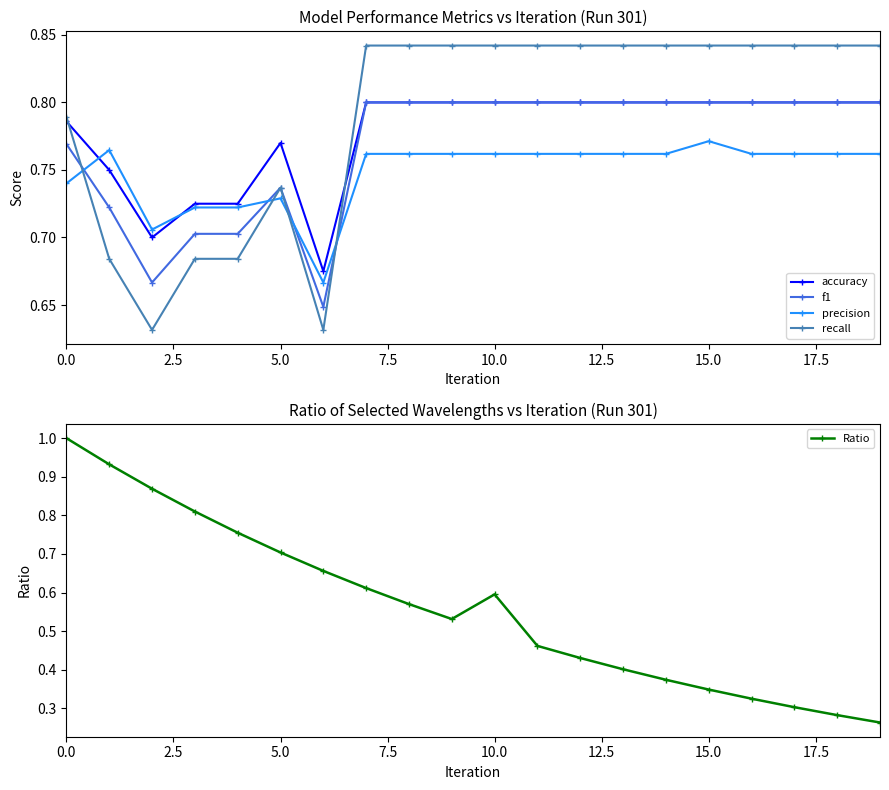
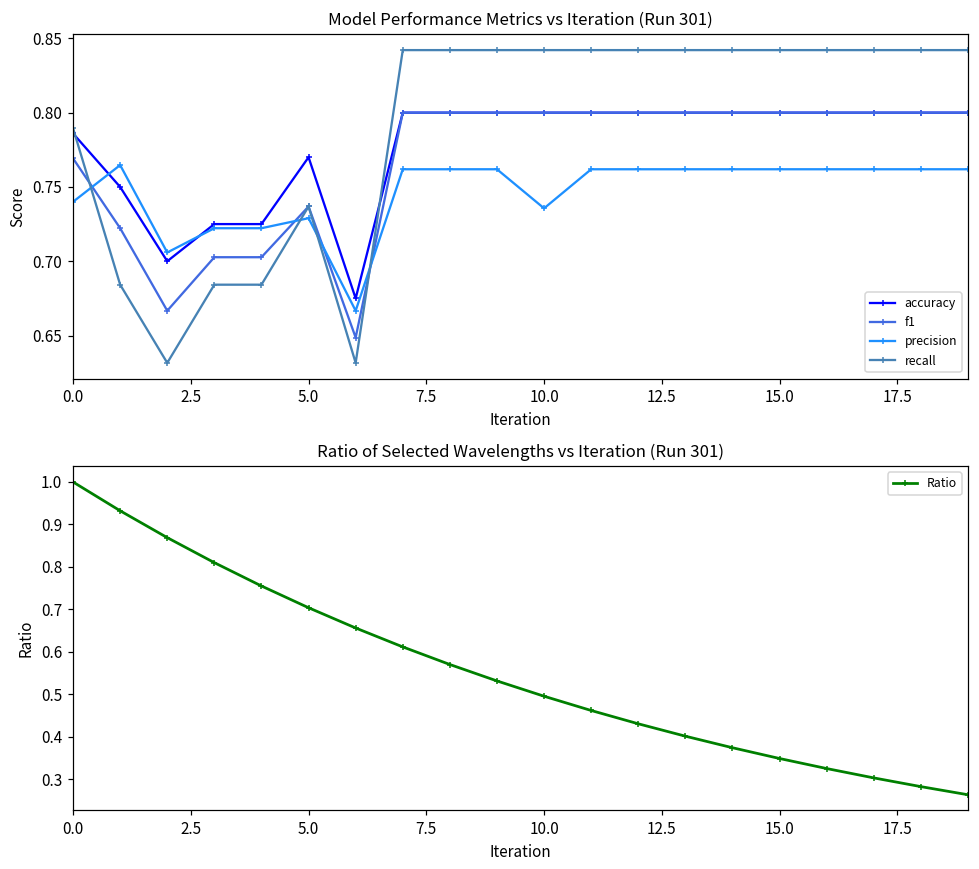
  {
    "Model Performance Metrics vs Iteration (Run 301)": {
      "accuracy": {
        "0.0": 0.786,
        "5.0": 0.770
      },
      "precision": {
        "0.0": 0.740,
        "5.0": 0.729,
-       "10.0": 0.762,
-       "15.0": 0.771
+       "10.0": 0.736,
+       "15.0": 0.762
      }
    },
    "Ratio of Selected Wavelengths vs Iteration (Run 301)": {
      "0.0": 1.00,
      "5.0": 0.70,
-     "10.0": 0.60,
+     "10.0": 0.50,
      "15.0": 0.35
    }
  }
